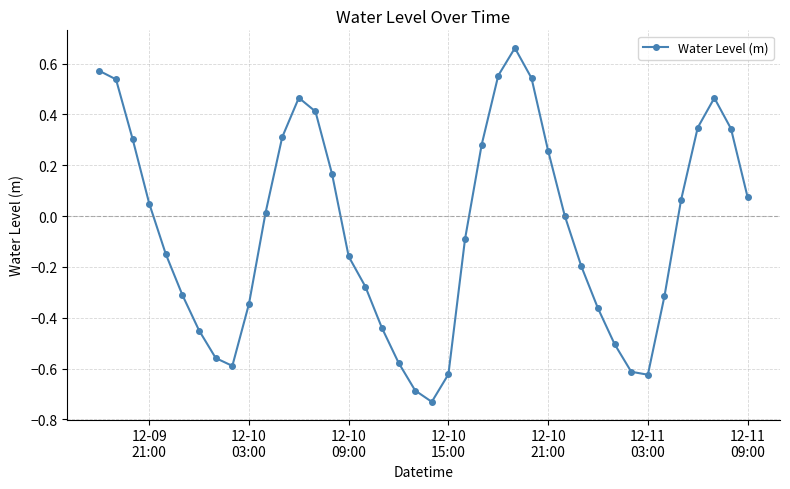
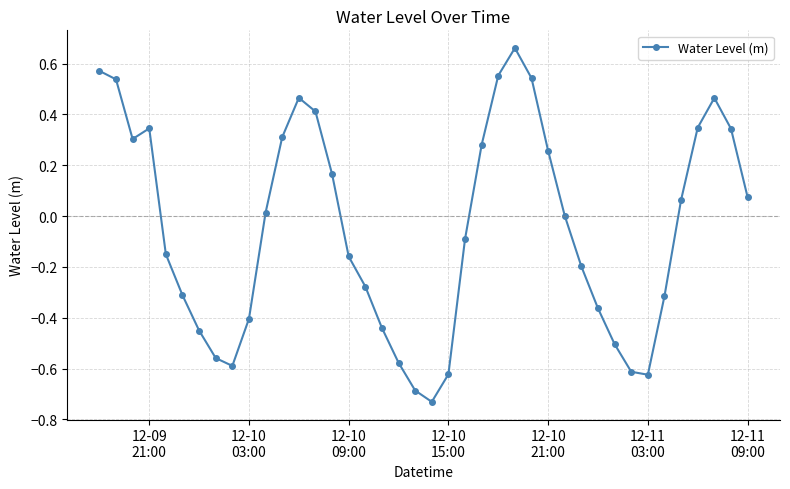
  {
-   "12-09 21:00": 0.05,
-   "12-10 03:00": -0.35,
+   "12-09 21:00": 0.34,
+   "12-10 03:00": -0.40,
    "12-10 09:00": -0.16,
    "12-10 15:00": -0.62,
    "12-10 21:00": 0.26,
    "12-11 03:00": -0.62,
    "12-11 09:00": 0.07
  }
